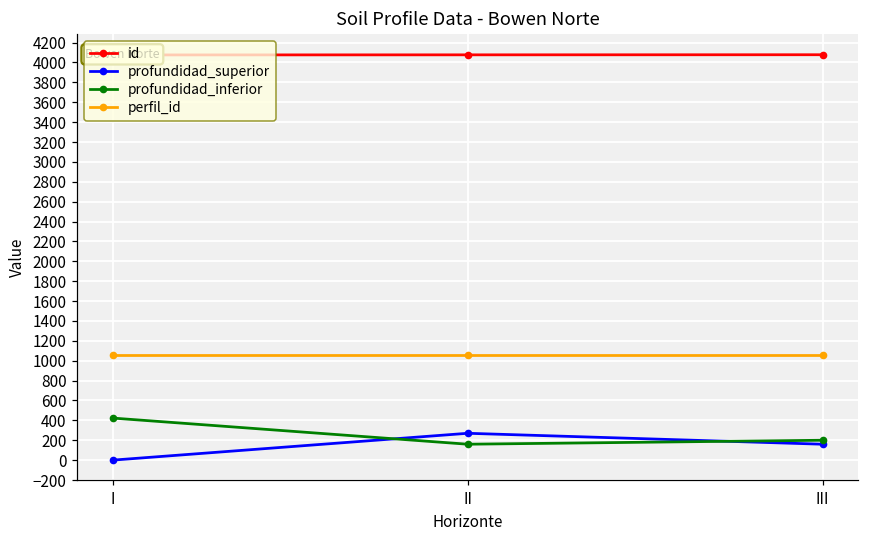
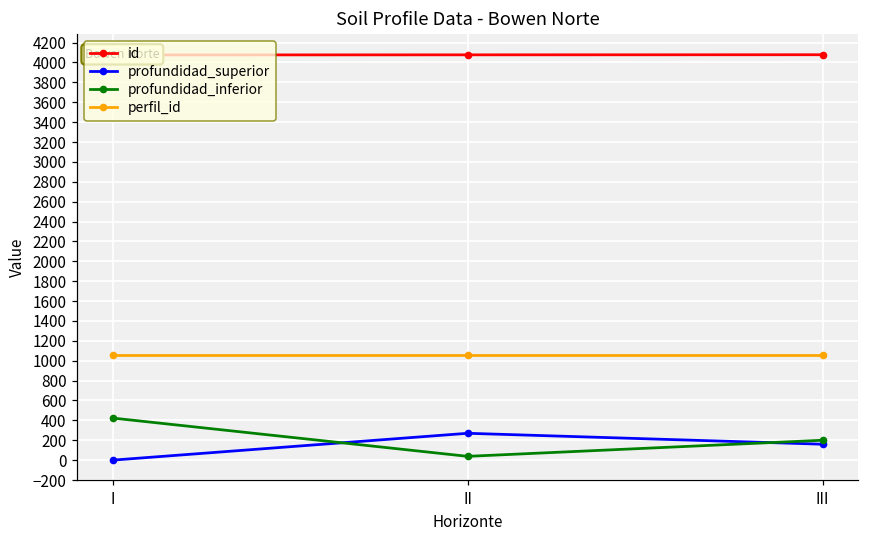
  {
    "id": {
      "II": 4100,
      "III": 4100
    },
    "profundidad_superior": {
      "I": 0,
      "II": 300,
      "III": 200
    },
    "profundidad_inferior": {
      "I": 400,
-     "II": 200,
+     "II": 0,
      "III": 200
    },
    "perfil_id": {
      "I": 1100,
      "II": 1100,
      "III": 1100
    }
  }
